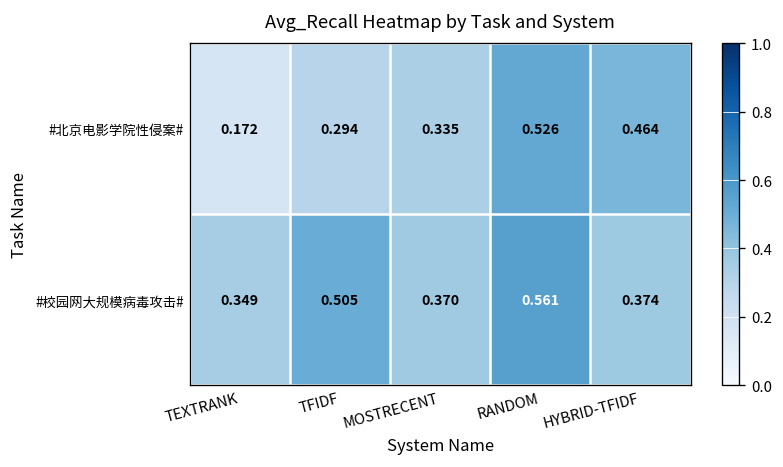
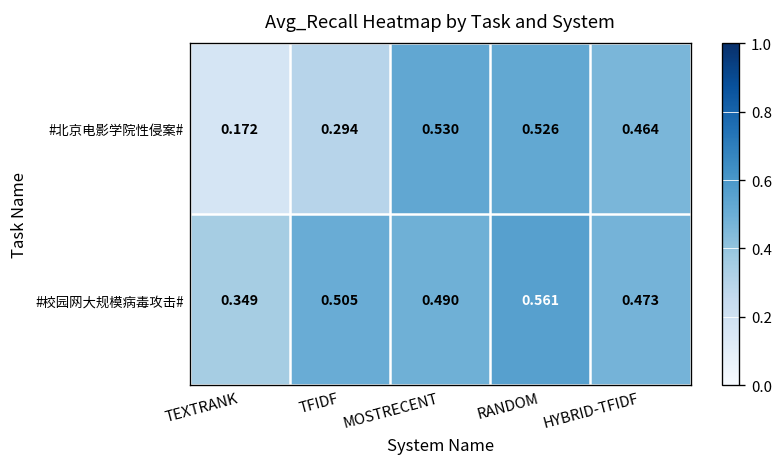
  {
    "#北京电影学院性侵案#": {
      "TEXTRANK": 0.172,
      "TFIDF": 0.294,
-     "MOSTRECENT": 0.335,
+     "MOSTRECENT": 0.530,
      "RANDOM": 0.526,
      "HYBRID-TFIDF": 0.464
    },
    "#校园网大规模病毒攻击#": {
      "TEXTRANK": 0.349,
      "TFIDF": 0.505,
-     "MOSTRECENT": 0.370,
+     "MOSTRECENT": 0.490,
      "RANDOM": 0.561,
-     "HYBRID-TFIDF": 0.374
+     "HYBRID-TFIDF": 0.473
    }
  }
